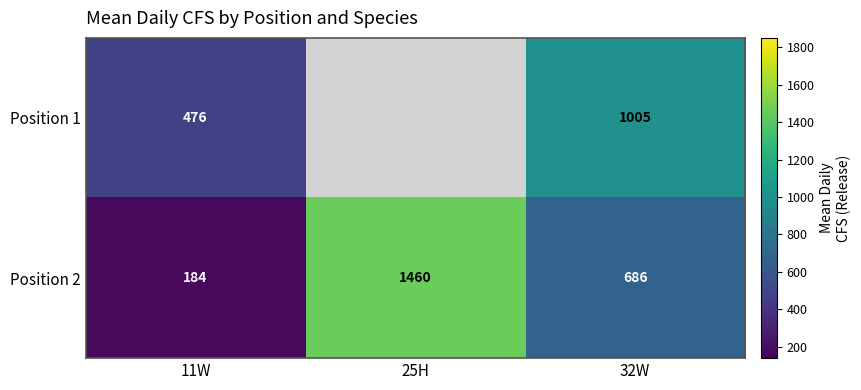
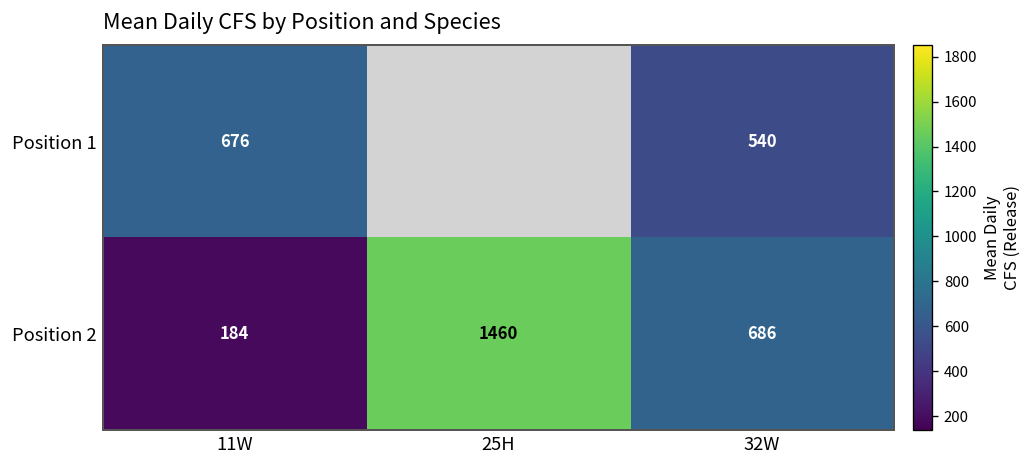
  {
    "Position 1": {
-     "11W": 476,
-     "32W": 1005
+     "11W": 676,
+     "32W": 540
    },
    "Position 2": {
      "11W": 184,
      "25H": 1460,
      "32W": 686
    }
  }
